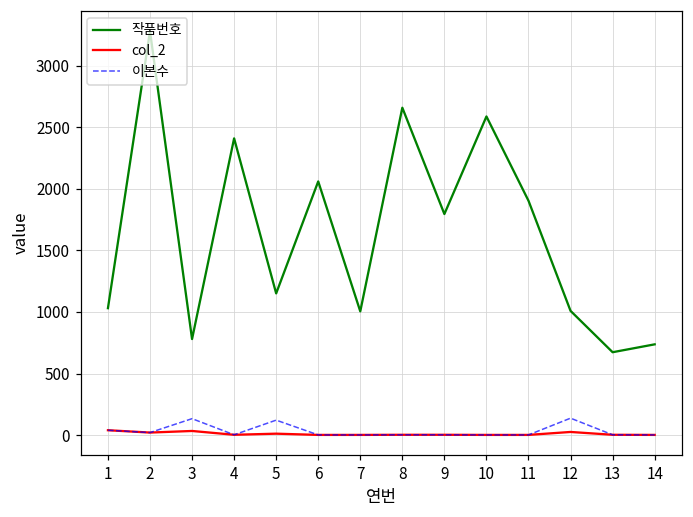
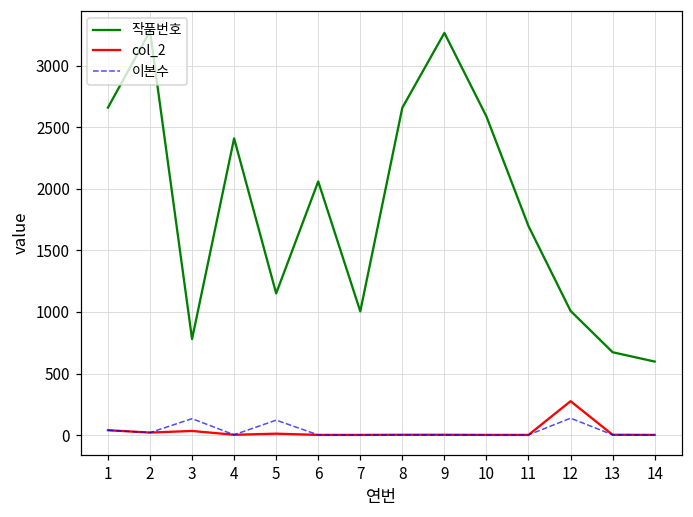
  {
    "작품번호": {
-     "1": 1030,
+     "1": 2660,
      "3": 780,
      "4": 2410,
      "5": 1150,
      "6": 2060,
      "7": 1010,
      "8": 2660,
-     "9": 1800,
+     "9": 3270,
      "10": 2590,
-     "11": 1900,
+     "11": 1700,
      "12": 1010,
      "13": 670,
-     "14": 740
+     "14": 600
    },
    "col_2": {
      "3": 30,
      "5": 10,
-     "12": 30
+     "12": 280
    },
    "이본수": {
      "3": 130,
      "5": 120,
      "12": 140
    }
  }
